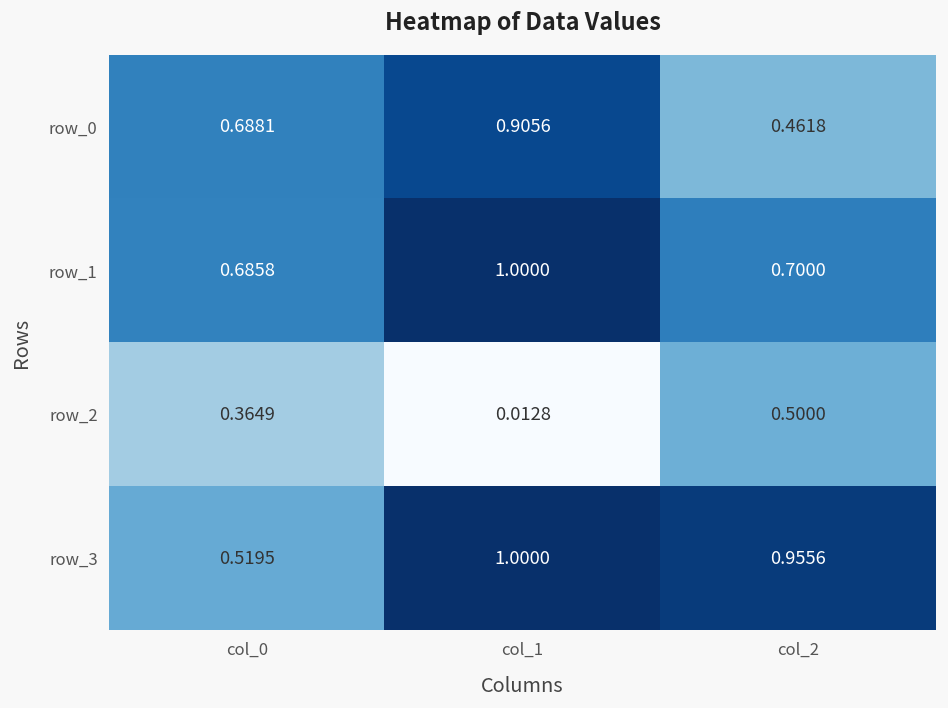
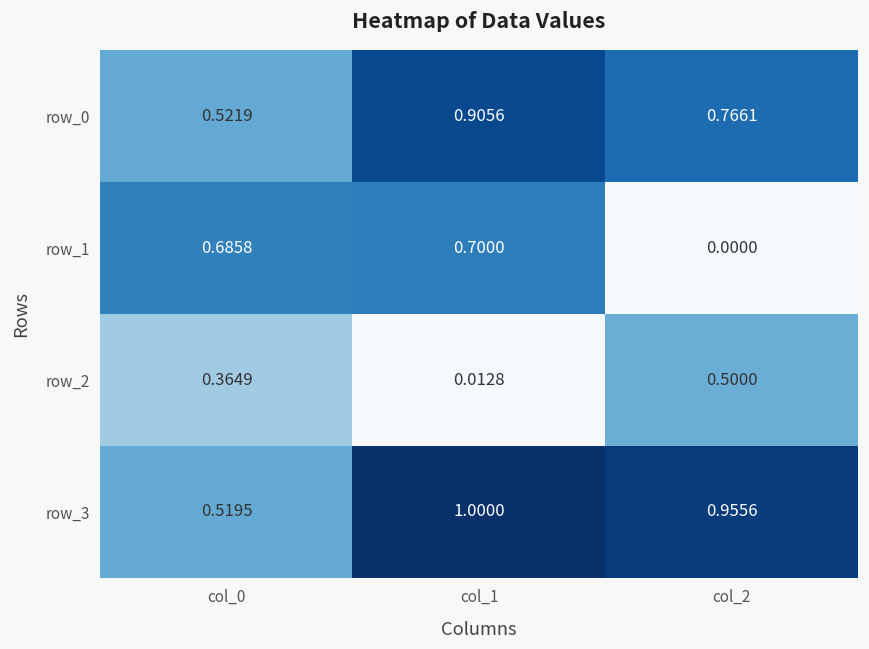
  {
    "row_0": {
-     "col_0": 0.6881,
+     "col_0": 0.5219,
      "col_1": 0.9056,
-     "col_2": 0.4618
+     "col_2": 0.7661
    },
    "row_1": {
      "col_0": 0.6858,
-     "col_1": 1.0000,
-     "col_2": 0.7000
+     "col_1": 0.7000,
+     "col_2": 0.0000
    },
    "row_2": {
      "col_0": 0.3649,
      "col_1": 0.0128,
      "col_2": 0.5000
    },
    "row_3": {
      "col_0": 0.5195,
      "col_1": 1.0000,
      "col_2": 0.9556
    }
  }
